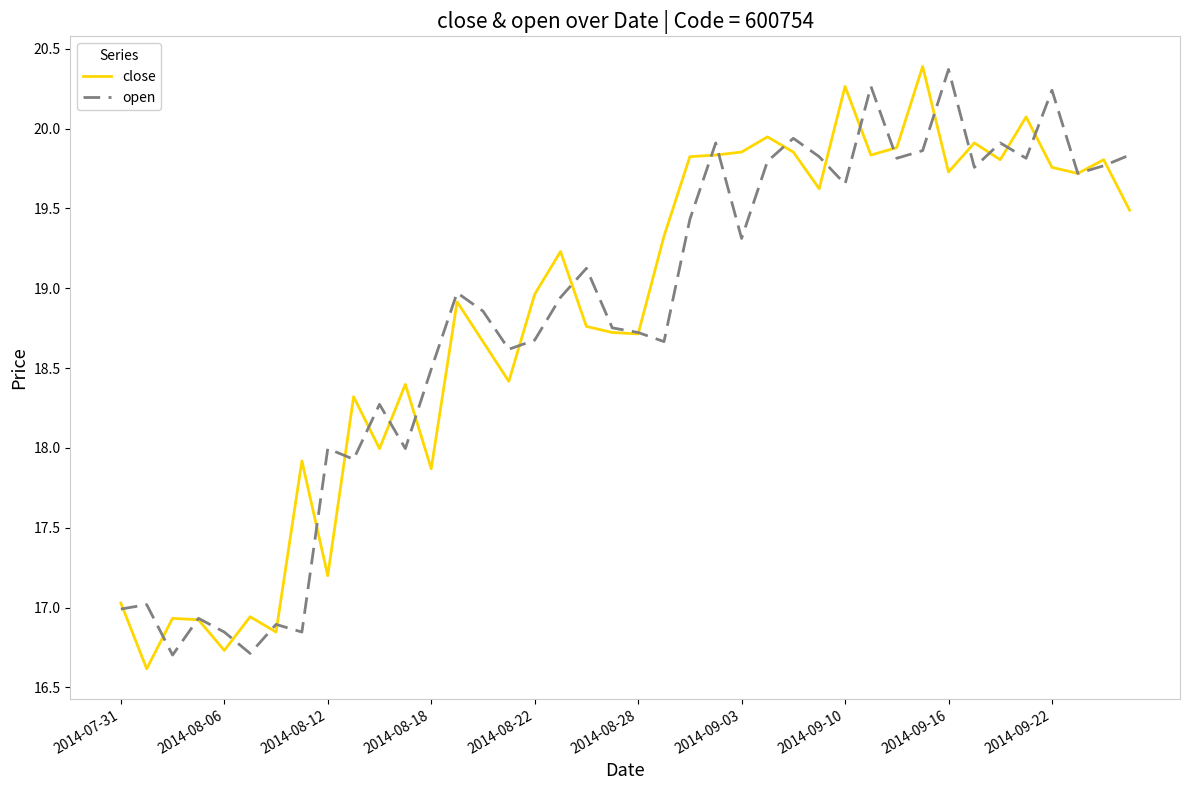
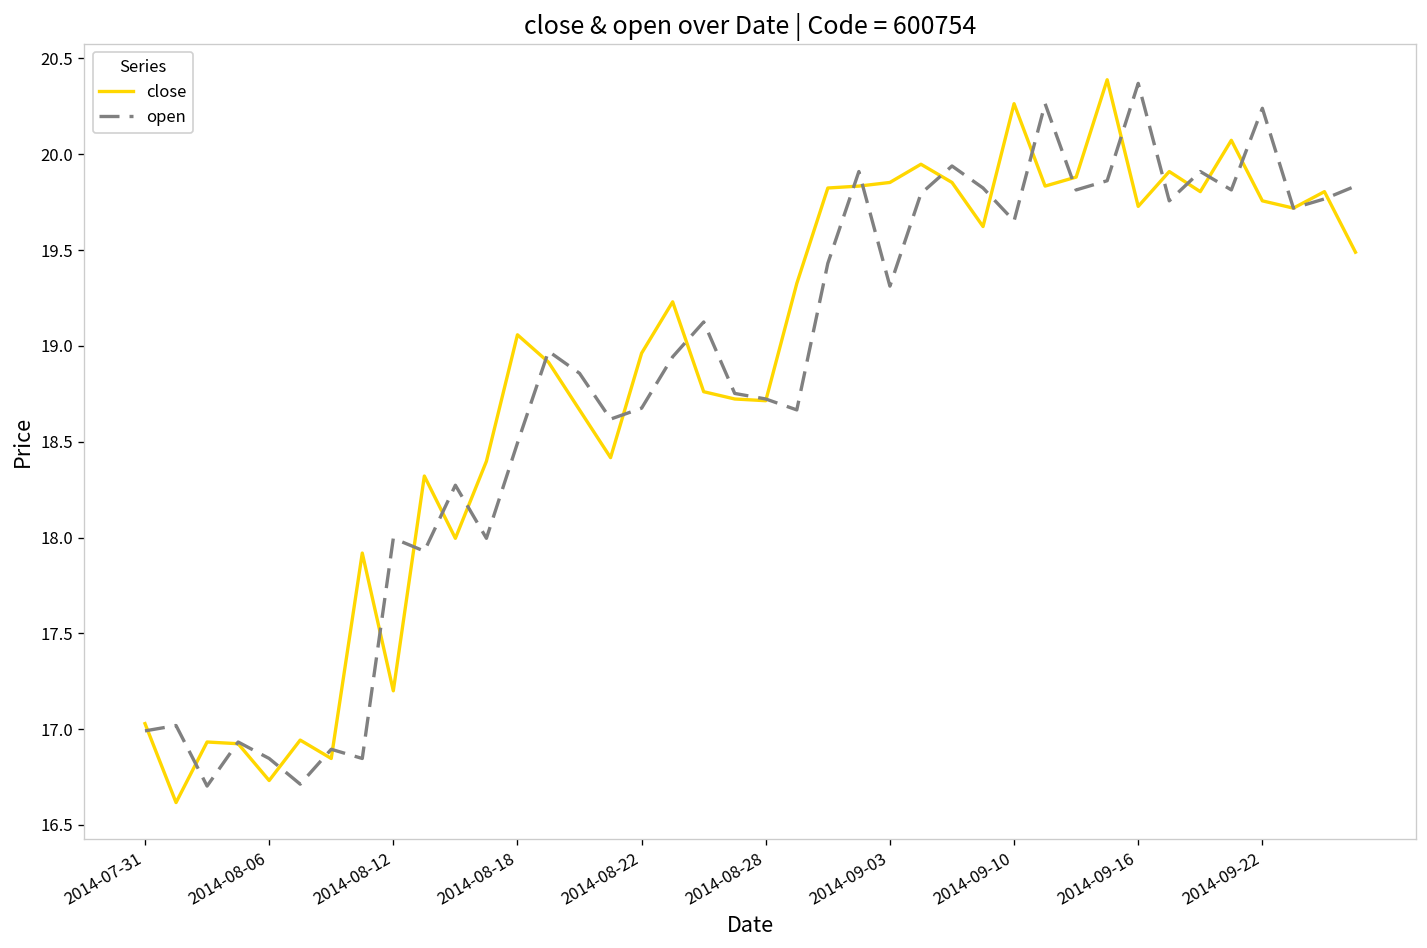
  {
    "close": {
      "2014-07-31": 17.03,
      "2014-08-06": 16.73,
      "2014-08-12": 17.20,
-     "2014-08-18": 17.87,
+     "2014-08-18": 19.06,
      "2014-08-22": 18.96,
      "2014-09-03": 19.85,
      "2014-09-10": 20.26,
      "2014-09-16": 19.73,
      "2014-09-22": 19.76
    },
    "open": {
      "2014-07-31": 16.99,
      "2014-08-06": 16.85,
      "2014-08-12": 18.00,
      "2014-08-18": 18.49,
      "2014-08-22": 18.68,
      "2014-09-03": 19.31,
      "2014-09-10": 19.65,
      "2014-09-16": 20.37,
      "2014-09-22": 20.24
    }
  }
